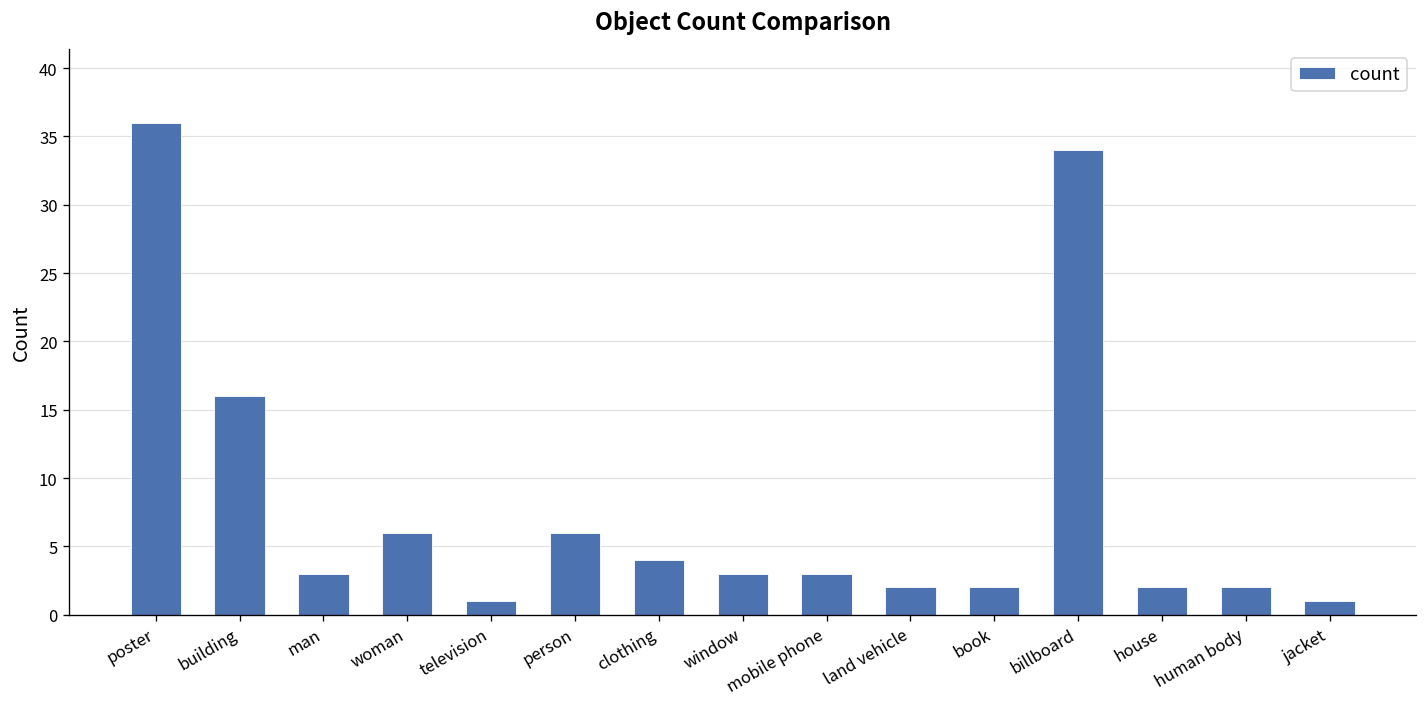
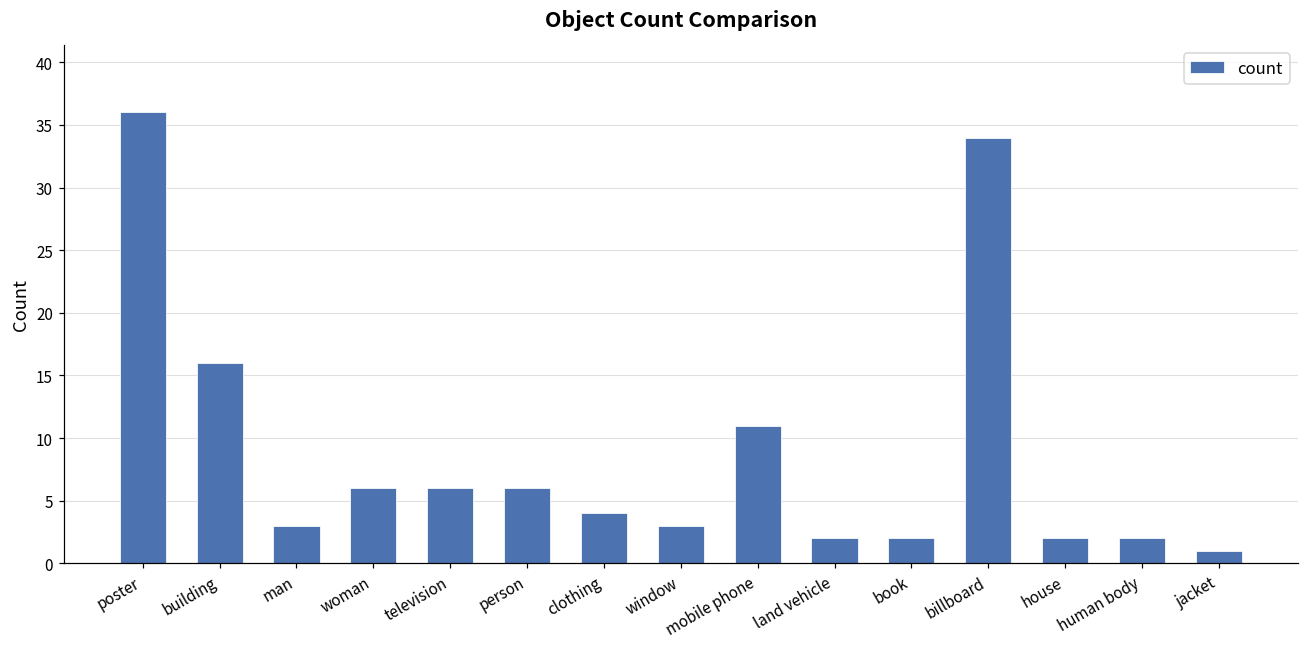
  {
    "poster": 36,
    "building": 16,
    "man": 3,
    "woman": 6,
-   "television": 1,
+   "television": 6,
    "person": 6,
    "clothing": 4,
    "window": 3,
-   "mobile phone": 3,
+   "mobile phone": 11,
    "land vehicle": 2,
    "book": 2,
    "billboard": 34,
    "house": 2,
    "human body": 2,
    "jacket": 1
  }
